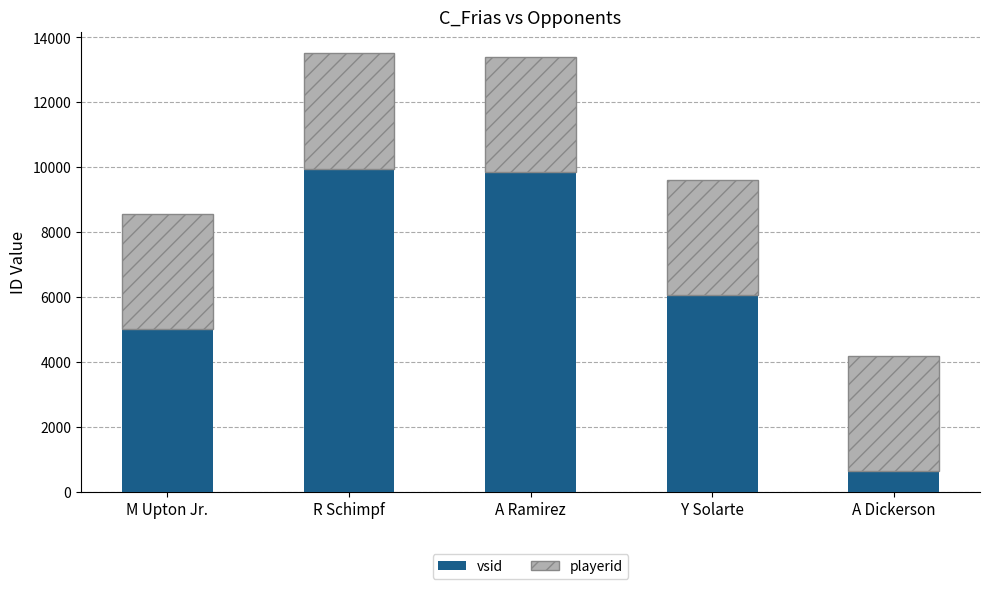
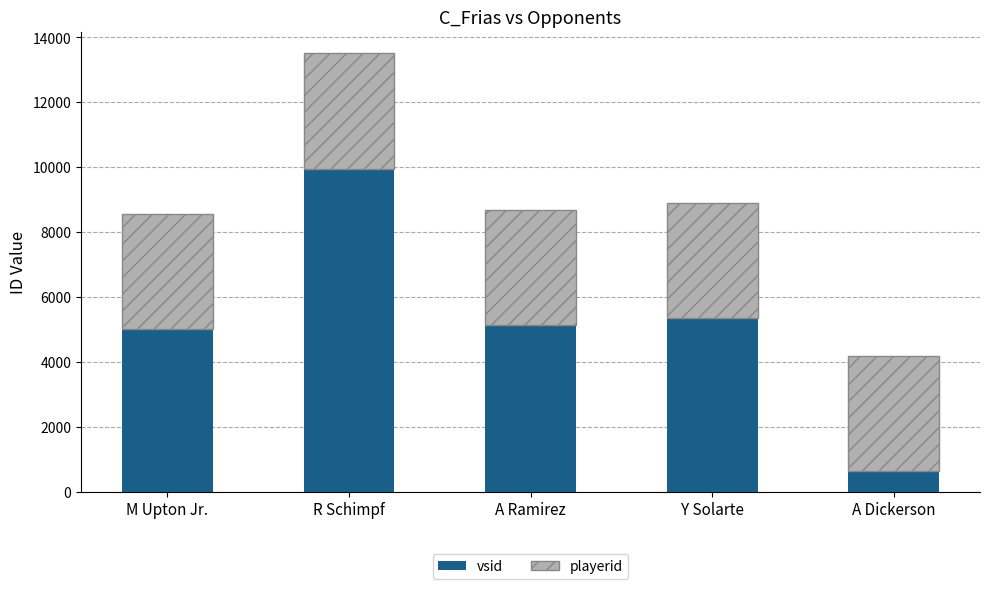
  {
    "vsid": {
      "M Upton Jr.": 5000,
      "R Schimpf": 10000,
-     "A Ramirez": 9900,
-     "Y Solarte": 6100,
+     "A Ramirez": 5100,
+     "Y Solarte": 5400,
      "A Dickerson": 600
    },
    "playerid": {
      "M Upton Jr.": 3500,
      "R Schimpf": 3500,
      "A Ramirez": 3500,
      "Y Solarte": 3500,
      "A Dickerson": 3500
    }
  }
